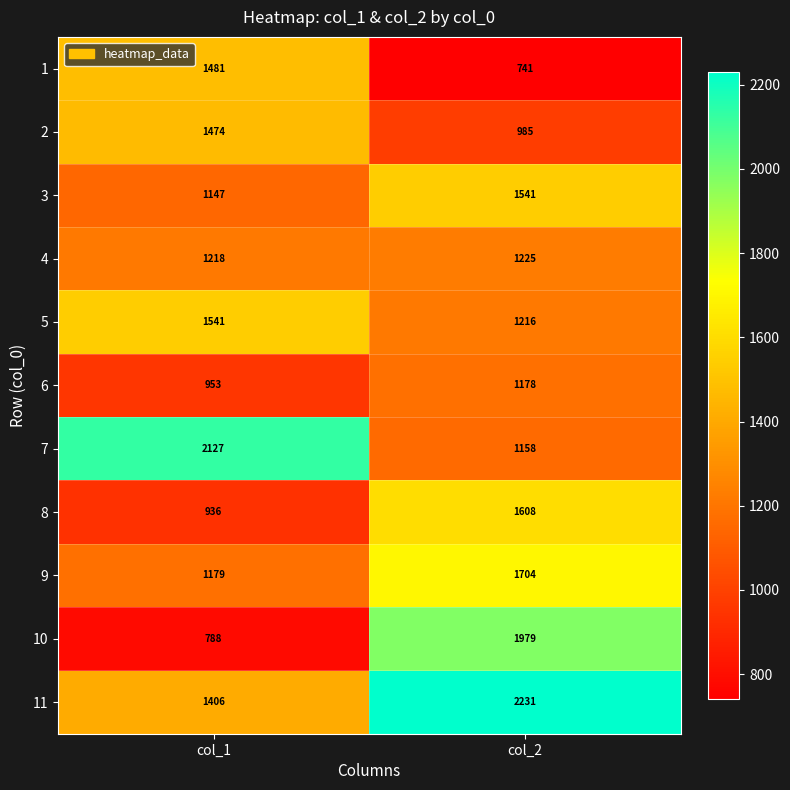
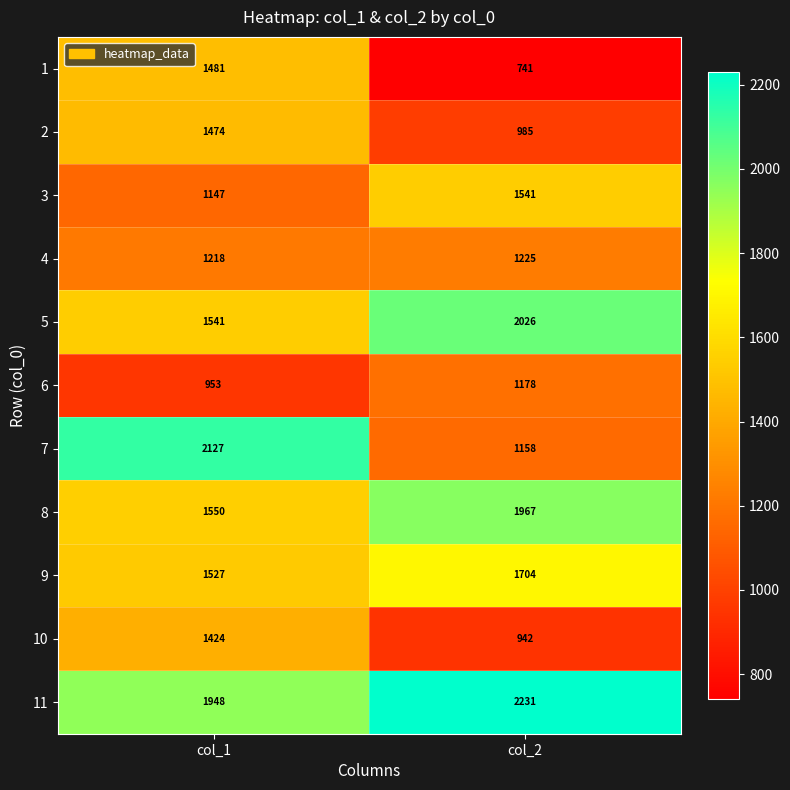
  {
    "1": {
      "col_1": 1481,
      "col_2": 741
    },
    "2": {
      "col_1": 1474,
      "col_2": 985
    },
    "3": {
      "col_1": 1147,
      "col_2": 1541
    },
    "4": {
      "col_1": 1218,
      "col_2": 1225
    },
    "5": {
      "col_1": 1541,
-     "col_2": 1216
+     "col_2": 2026
    },
    "6": {
      "col_1": 953,
      "col_2": 1178
    },
    "7": {
      "col_1": 2127,
      "col_2": 1158
    },
    "8": {
-     "col_1": 936,
-     "col_2": 1608
+     "col_1": 1550,
+     "col_2": 1967
    },
    "9": {
-     "col_1": 1179,
+     "col_1": 1527,
      "col_2": 1704
    },
    "10": {
-     "col_1": 788,
-     "col_2": 1979
+     "col_1": 1424,
+     "col_2": 942
    },
    "11": {
-     "col_1": 1406,
+     "col_1": 1948,
      "col_2": 2231
    }
  }
